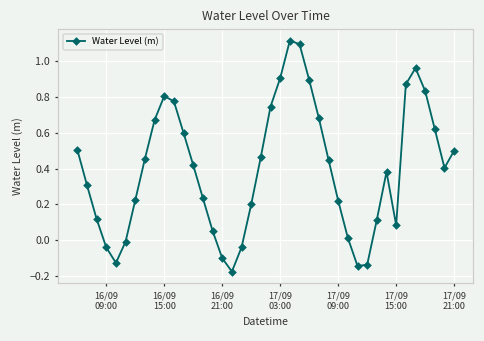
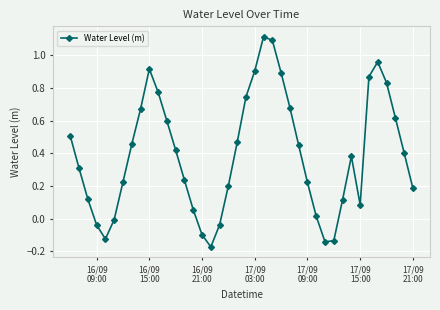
  {
    "16/09 09:00": -0.04,
-   "16/09 15:00": 0.80,
+   "16/09 15:00": 0.92,
    "16/09 21:00": -0.10,
    "17/09 03:00": 0.90,
    "17/09 09:00": 0.22,
    "17/09 15:00": 0.08,
-   "17/09 21:00": 0.50
+   "17/09 21:00": 0.19
  }
